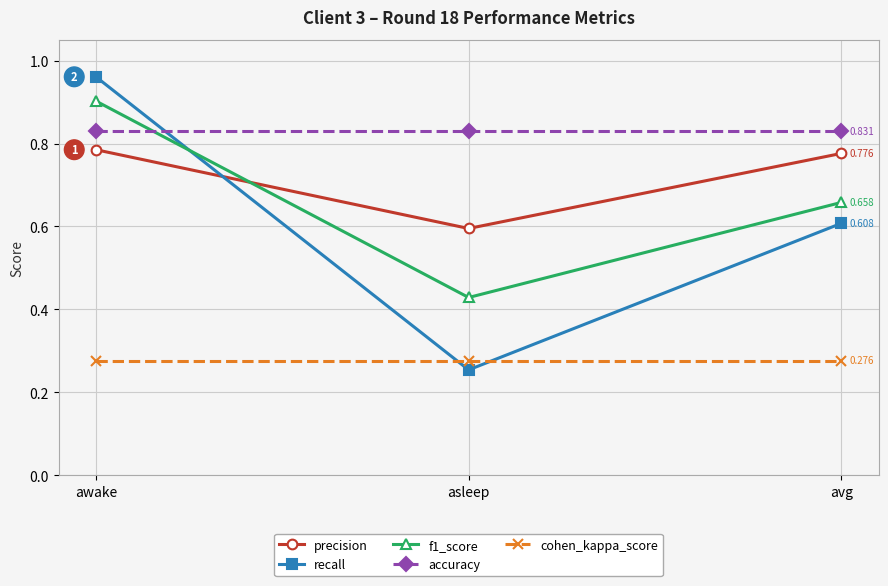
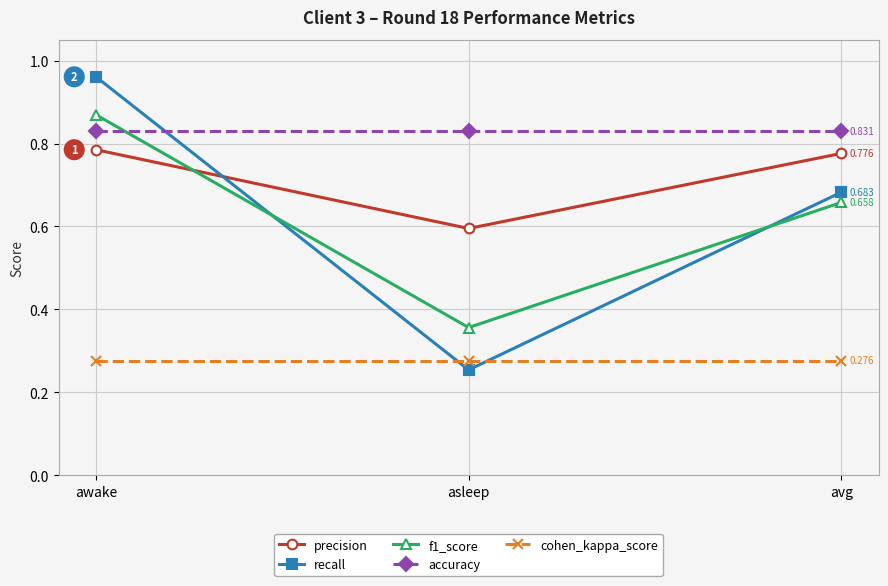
  {
    "precision": {
      "avg": 0.776
    },
    "recall": {
-     "avg": 0.608
+     "avg": 0.683
    },
    "f1_score": {
-     "awake": 0.90,
-     "asleep": 0.43
+     "awake": 0.87,
+     "asleep": 0.36
    },
    "accuracy": {
      "avg": 0.831
    },
    "cohen_kappa_score": {
      "avg": 0.276
    }
  }
